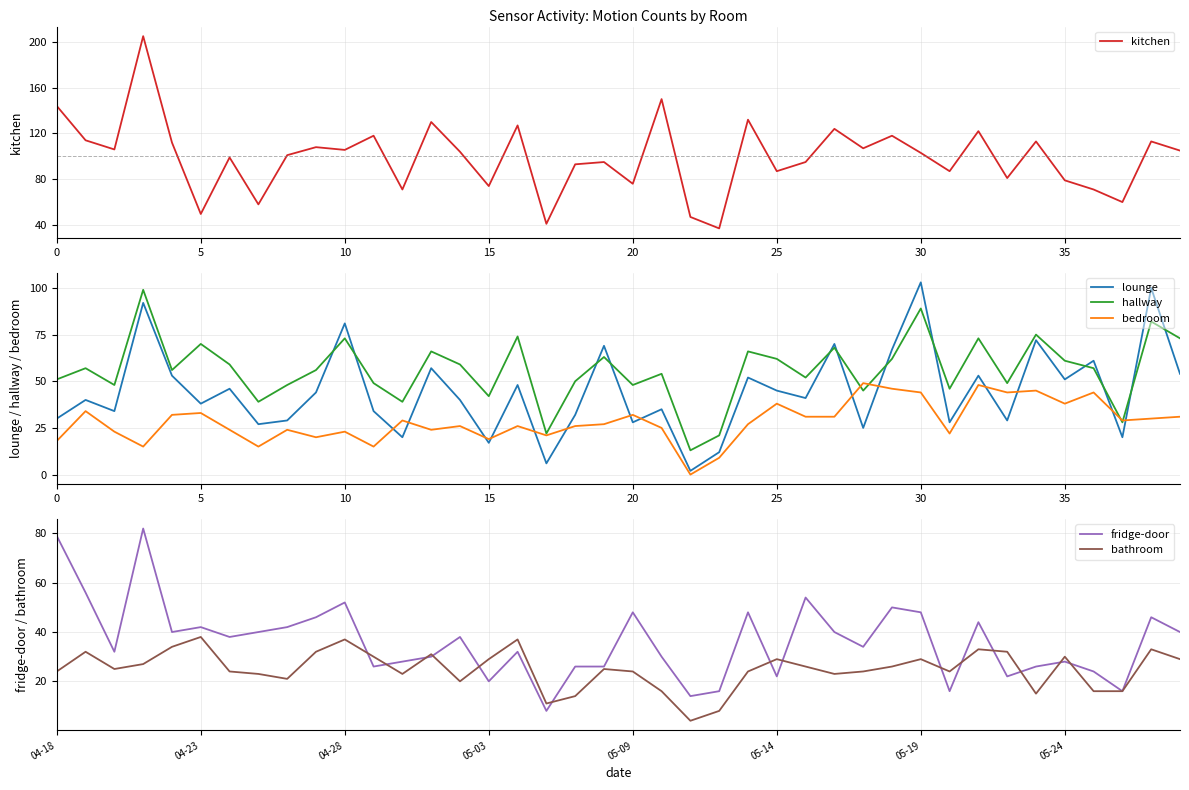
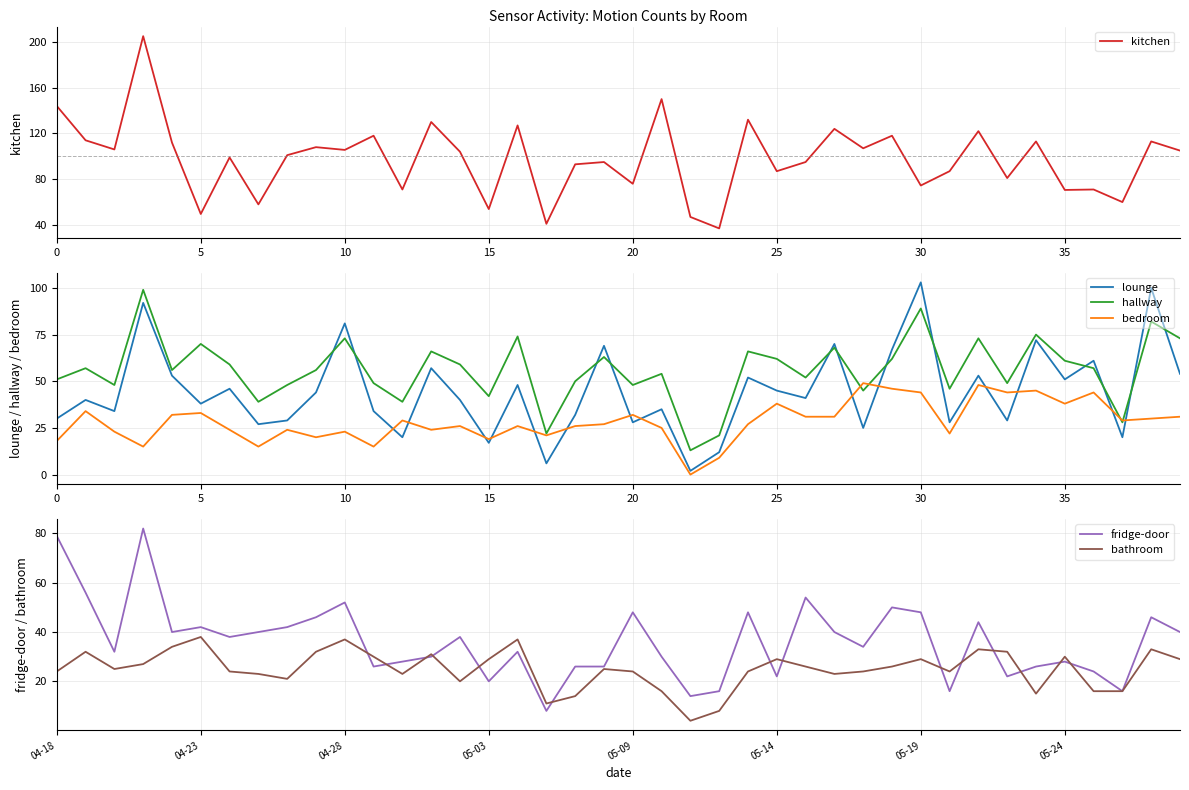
  {
    "Sensor Activity: Motion Counts by Room": {
      "0": 144,
      "5": 50,
      "10": 106,
-     "15": 74,
+     "15": 54,
      "20": 76,
      "25": 87,
-     "30": 103,
-     "35": 79
+     "30": 75,
+     "35": 71
    }
  }
